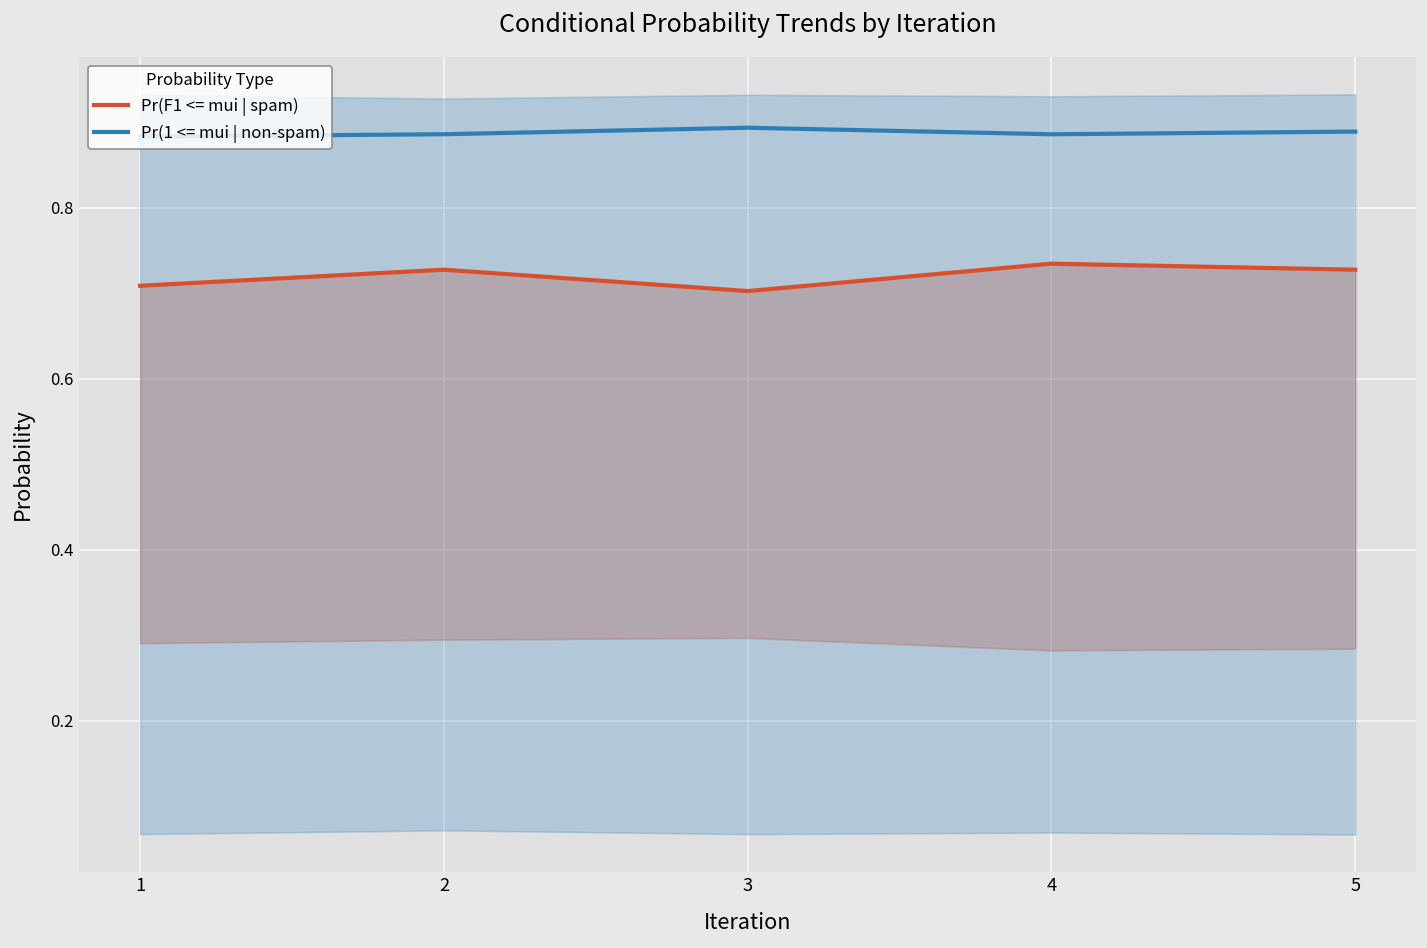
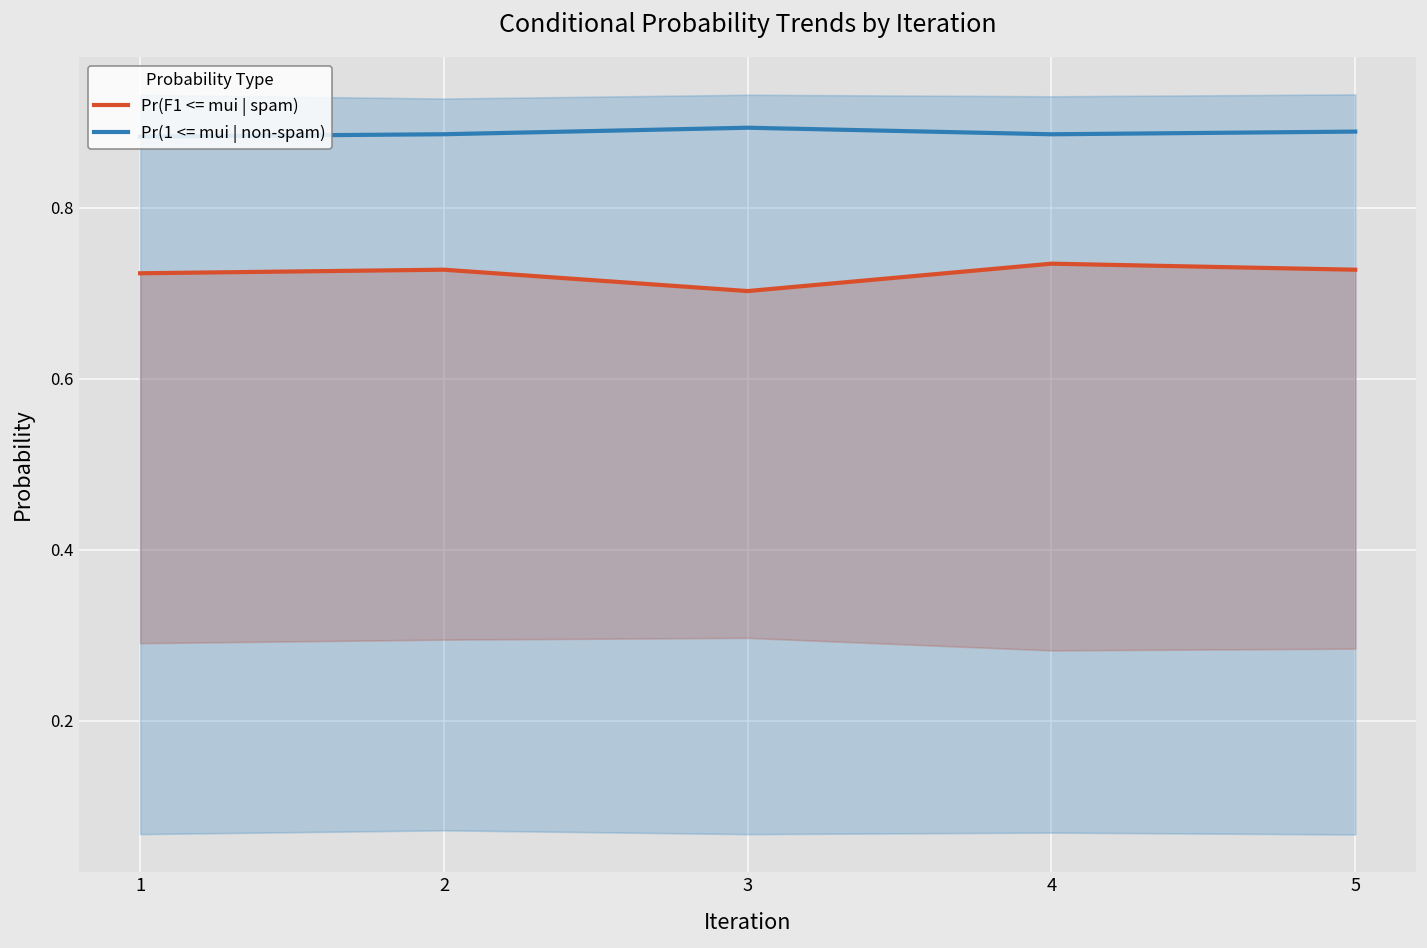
  {
    "Pr(F1 <= mui | spam)": {
-     "1": 0.71,
+     "1": 0.72,
      "2": 0.73,
      "3": 0.70,
      "4": 0.73,
      "5": 0.73
    }
  }
